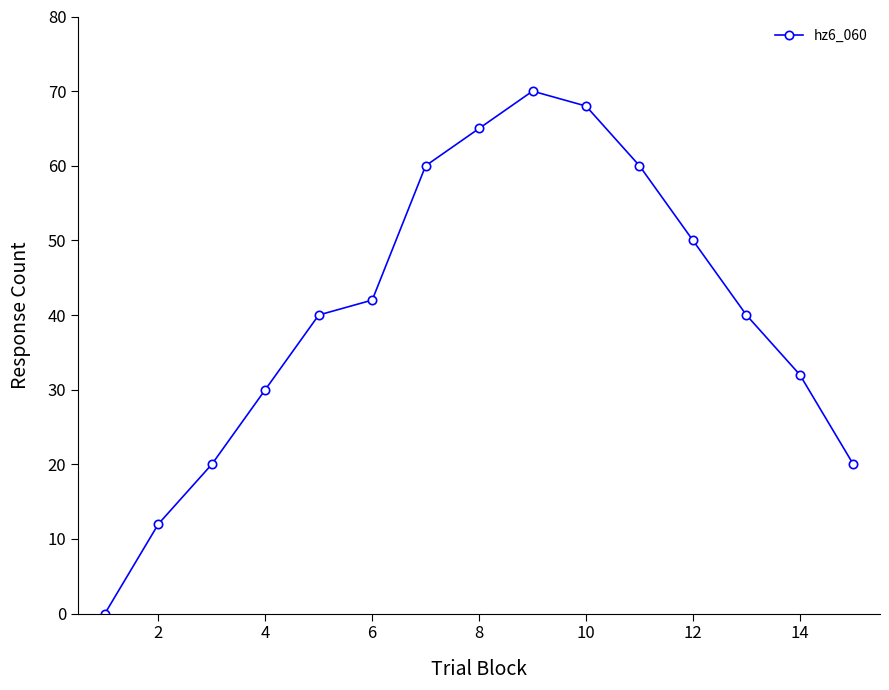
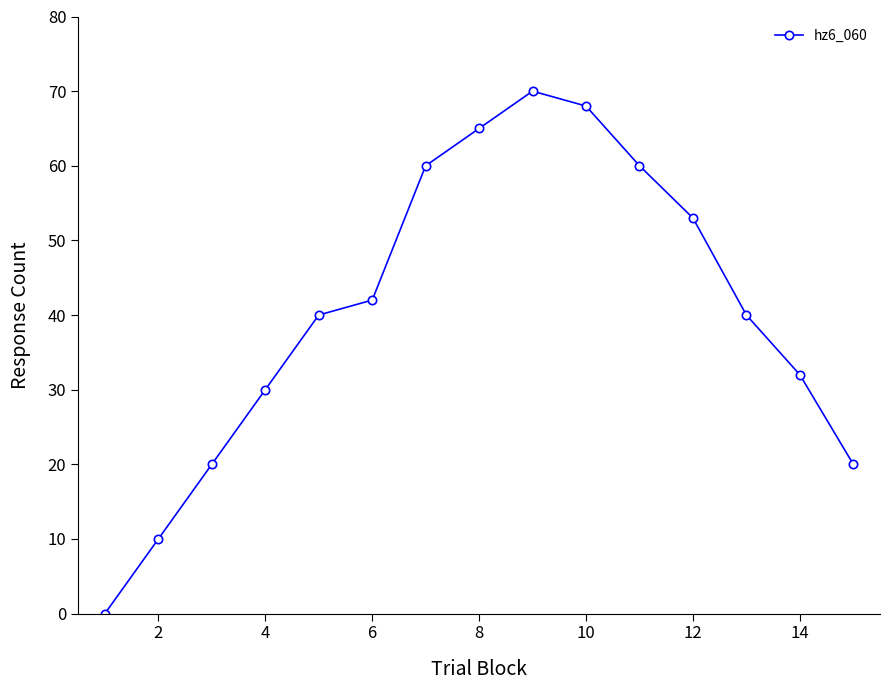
  {
-   "2": 12,
+   "2": 10,
    "4": 30,
    "6": 42,
    "8": 65,
    "10": 68,
-   "12": 50,
+   "12": 53,
    "14": 32
  }
